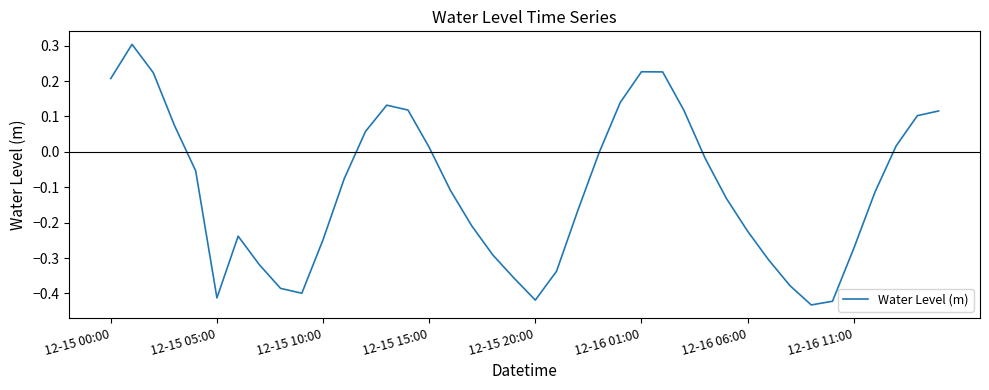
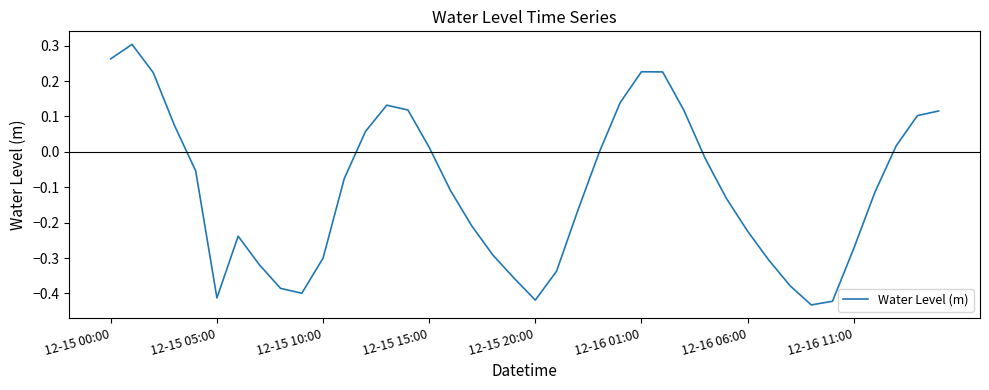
  {
-   "12-15 00:00": 0.21,
+   "12-15 00:00": 0.26,
    "12-15 05:00": -0.41,
-   "12-15 10:00": -0.25,
+   "12-15 10:00": -0.30,
    "12-15 15:00": 0.01,
    "12-15 20:00": -0.42,
    "12-16 01:00": 0.23,
    "12-16 06:00": -0.22,
    "12-16 11:00": -0.27
  }
